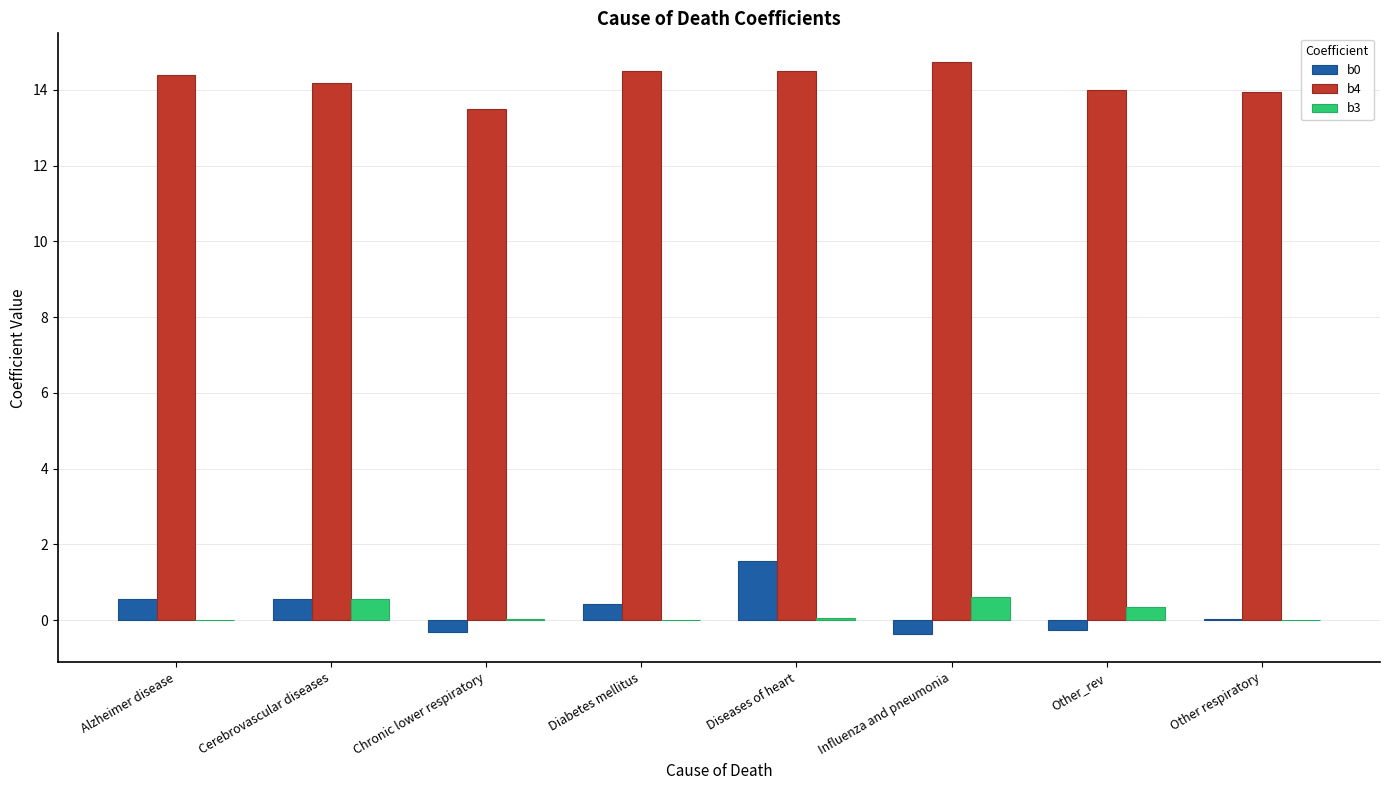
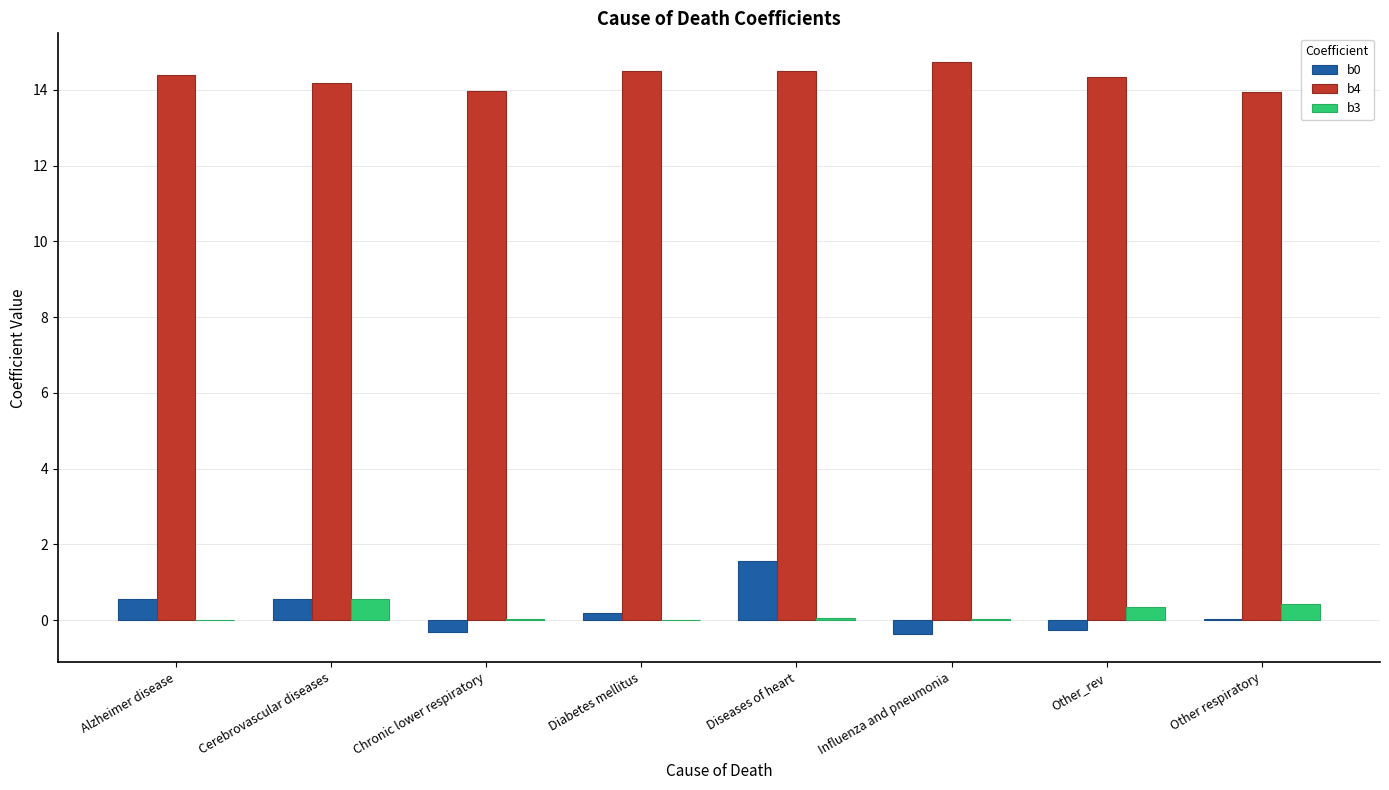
  {
    "b0": {
      "Alzheimer disease": 0.6,
      "Cerebrovascular diseases": 0.6,
      "Chronic lower respiratory": -0.3,
-     "Diabetes mellitus": 0.4,
+     "Diabetes mellitus": 0.2,
      "Diseases of heart": 1.6,
      "Influenza and pneumonia": -0.4,
      "Other_rev": -0.3
    },
    "b4": {
      "Alzheimer disease": 14.4,
      "Cerebrovascular diseases": 14.2,
-     "Chronic lower respiratory": 13.5,
+     "Chronic lower respiratory": 14.0,
      "Diabetes mellitus": 14.5,
      "Diseases of heart": 14.5,
      "Influenza and pneumonia": 14.7,
-     "Other_rev": 14.0,
+     "Other_rev": 14.3,
      "Other respiratory": 13.9
    },
    "b3": {
      "Cerebrovascular diseases": 0.6,
-     "Influenza and pneumonia": 0.6,
+     "Influenza and pneumonia": 0.0,
      "Other_rev": 0.3,
-     "Other respiratory": 0.0
+     "Other respiratory": 0.4
    }
  }
